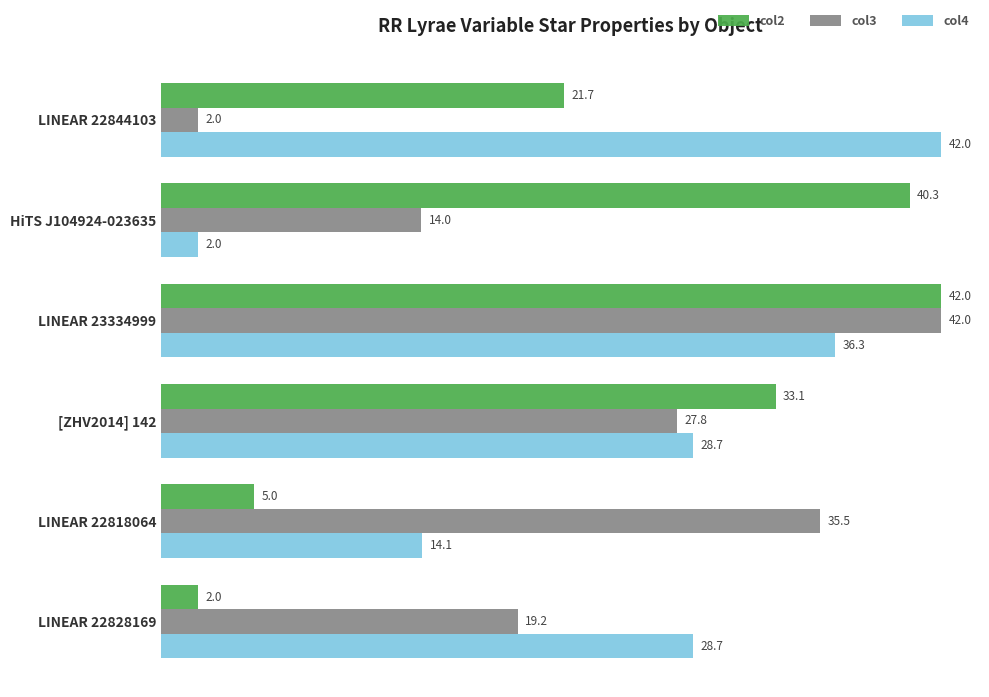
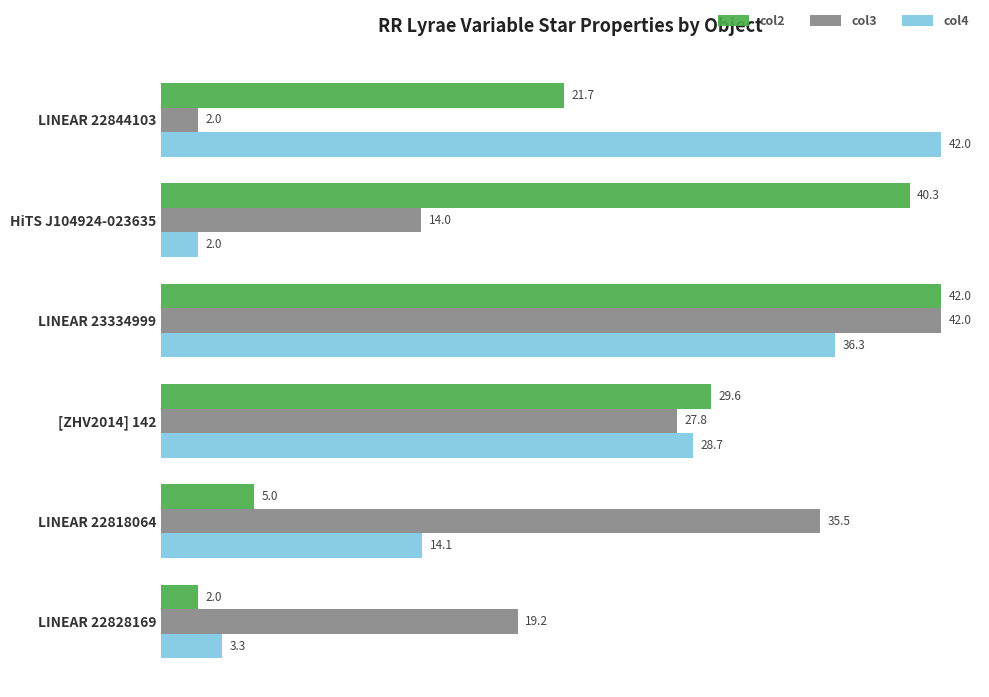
  {
    "col2": {
      "LINEAR 22844103": 21.7,
      "HiTS J104924-023635": 40.3,
      "LINEAR 23334999": 42.0,
-     "[ZHV2014] 142": 33.1,
+     "[ZHV2014] 142": 29.6,
      "LINEAR 22818064": 5.0,
      "LINEAR 22828169": 2.0
    },
    "col3": {
      "LINEAR 22844103": 2.0,
      "HiTS J104924-023635": 14.0,
      "LINEAR 23334999": 42.0,
      "[ZHV2014] 142": 27.8,
      "LINEAR 22818064": 35.5,
      "LINEAR 22828169": 19.2
    },
    "col4": {
      "LINEAR 22844103": 42.0,
      "HiTS J104924-023635": 2.0,
      "LINEAR 23334999": 36.3,
      "[ZHV2014] 142": 28.7,
      "LINEAR 22818064": 14.1,
-     "LINEAR 22828169": 28.7
+     "LINEAR 22828169": 3.3
    }
  }
